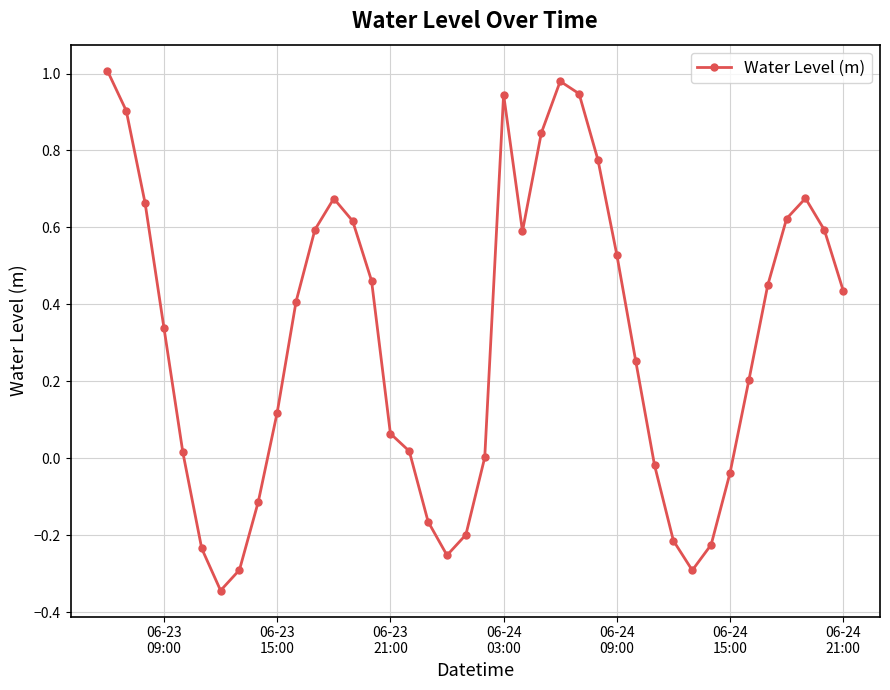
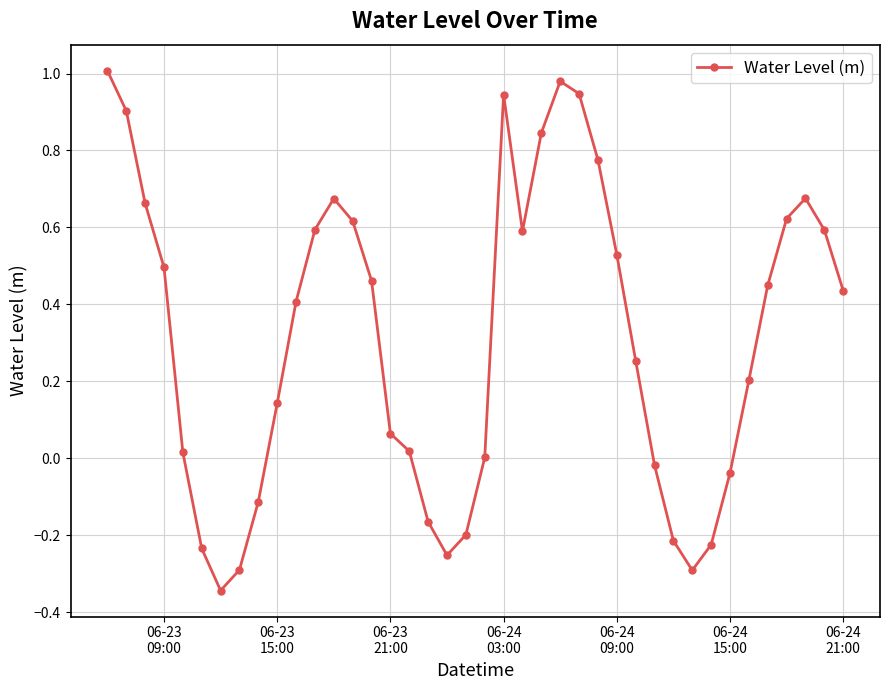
  {
-   "06-23 09:00": 0.34,
-   "06-23 15:00": 0.12,
+   "06-23 09:00": 0.50,
+   "06-23 15:00": 0.14,
    "06-23 21:00": 0.06,
    "06-24 03:00": 0.95,
    "06-24 09:00": 0.53,
    "06-24 15:00": -0.04,
    "06-24 21:00": 0.44
  }
